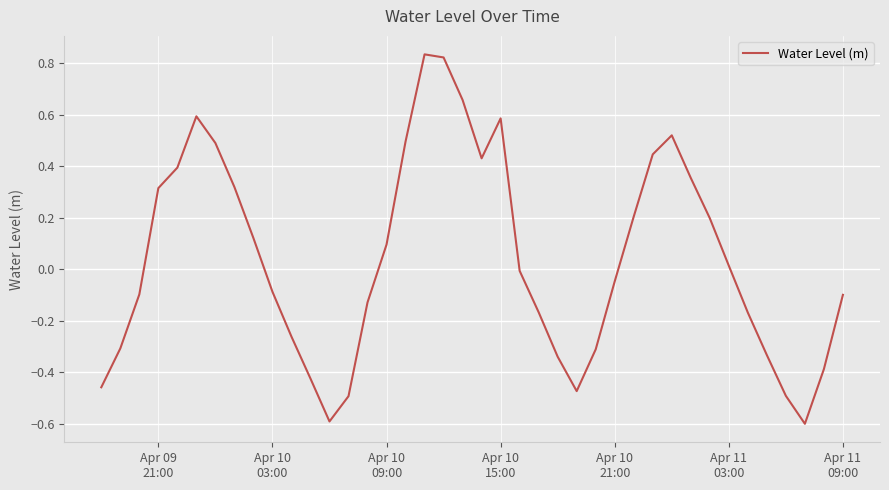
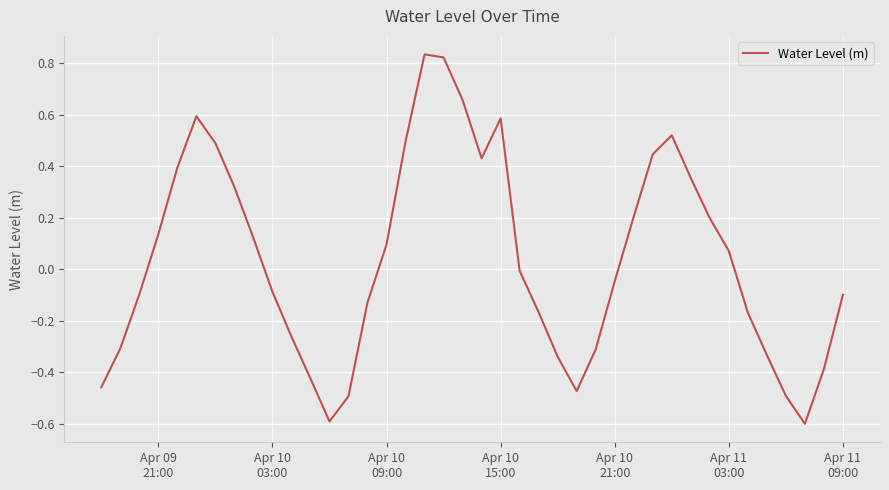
  {
-   "Apr 09 21:00": 0.32,
+   "Apr 09 21:00": 0.14,
    "Apr 10 03:00": -0.09,
    "Apr 10 09:00": 0.10,
    "Apr 10 15:00": 0.59,
    "Apr 10 21:00": -0.05,
-   "Apr 11 03:00": 0.01,
+   "Apr 11 03:00": 0.07,
    "Apr 11 09:00": -0.10
  }
